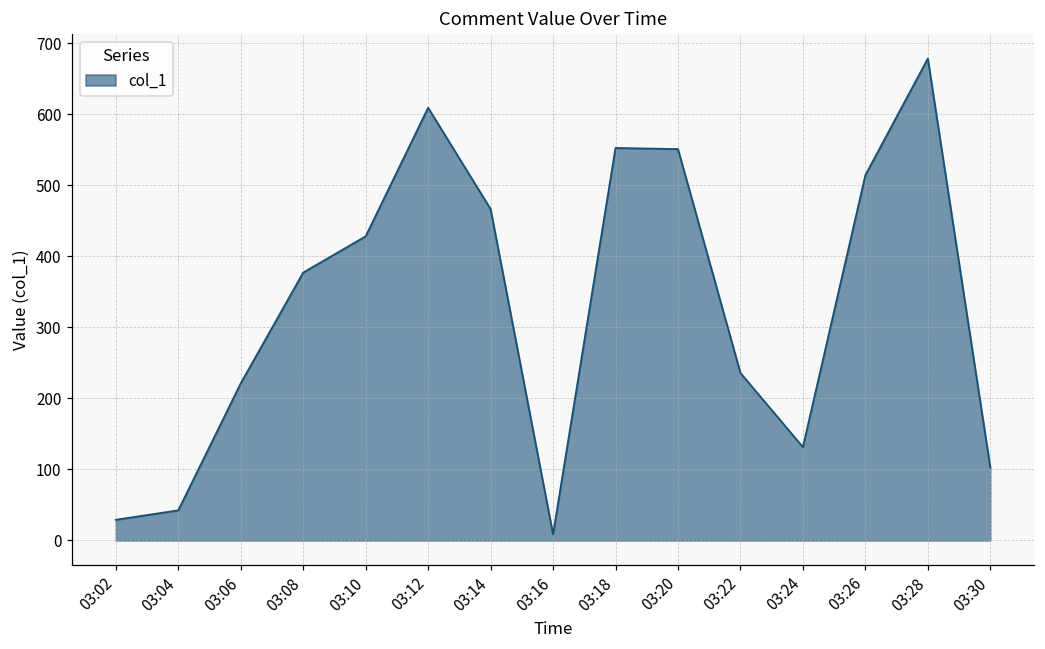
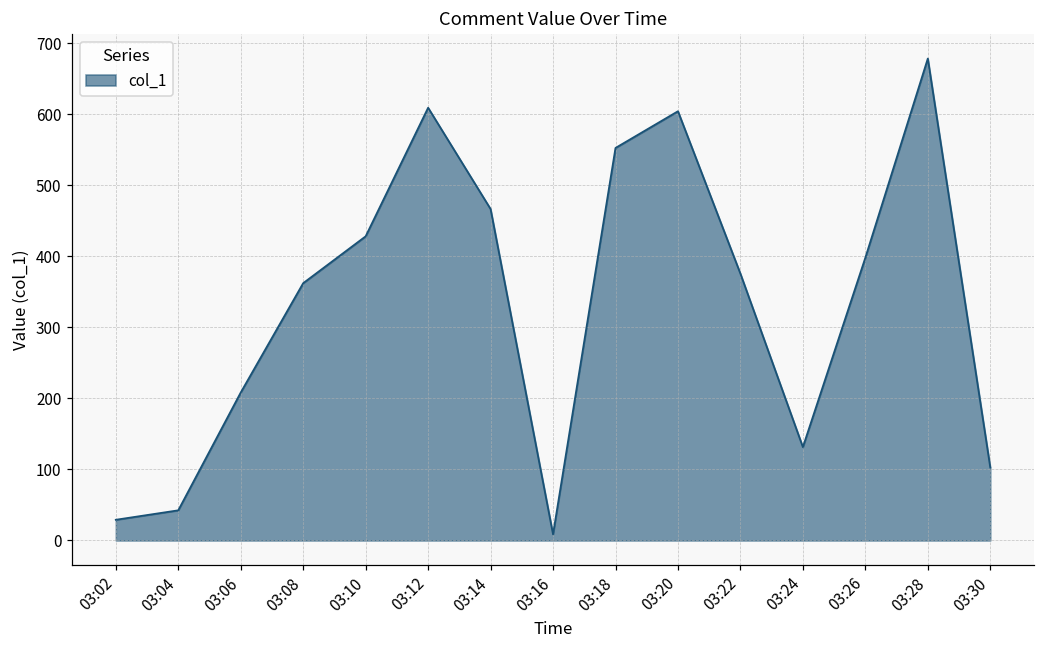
  {
    "03:02": 30,
    "03:04": 40,
-   "03:06": 220,
-   "03:08": 380,
+   "03:06": 210,
+   "03:08": 360,
    "03:10": 430,
    "03:12": 610,
    "03:14": 470,
    "03:16": 10,
    "03:18": 550,
-   "03:20": 550,
-   "03:22": 240,
+   "03:20": 600,
+   "03:22": 380,
    "03:24": 130,
-   "03:26": 510,
+   "03:26": 400,
    "03:28": 680,
    "03:30": 100
  }
